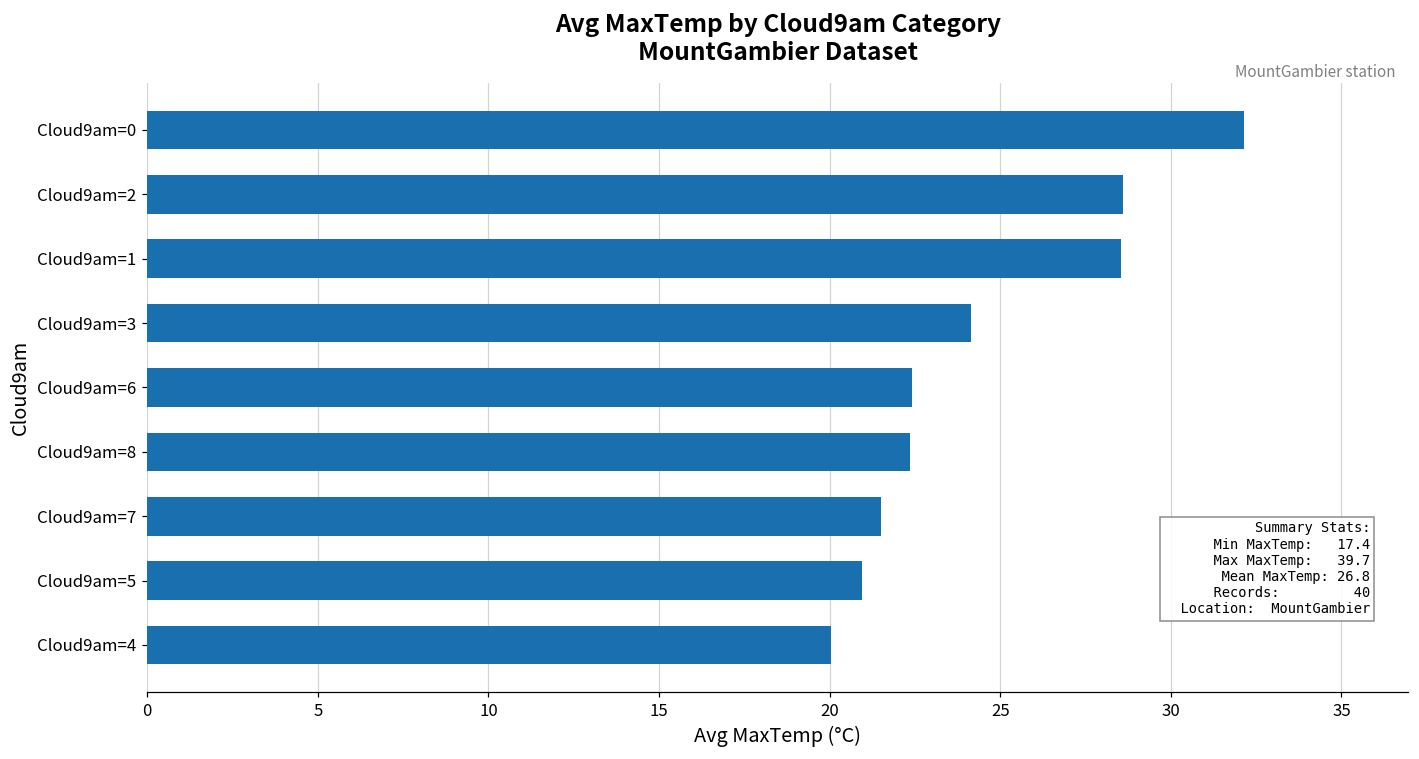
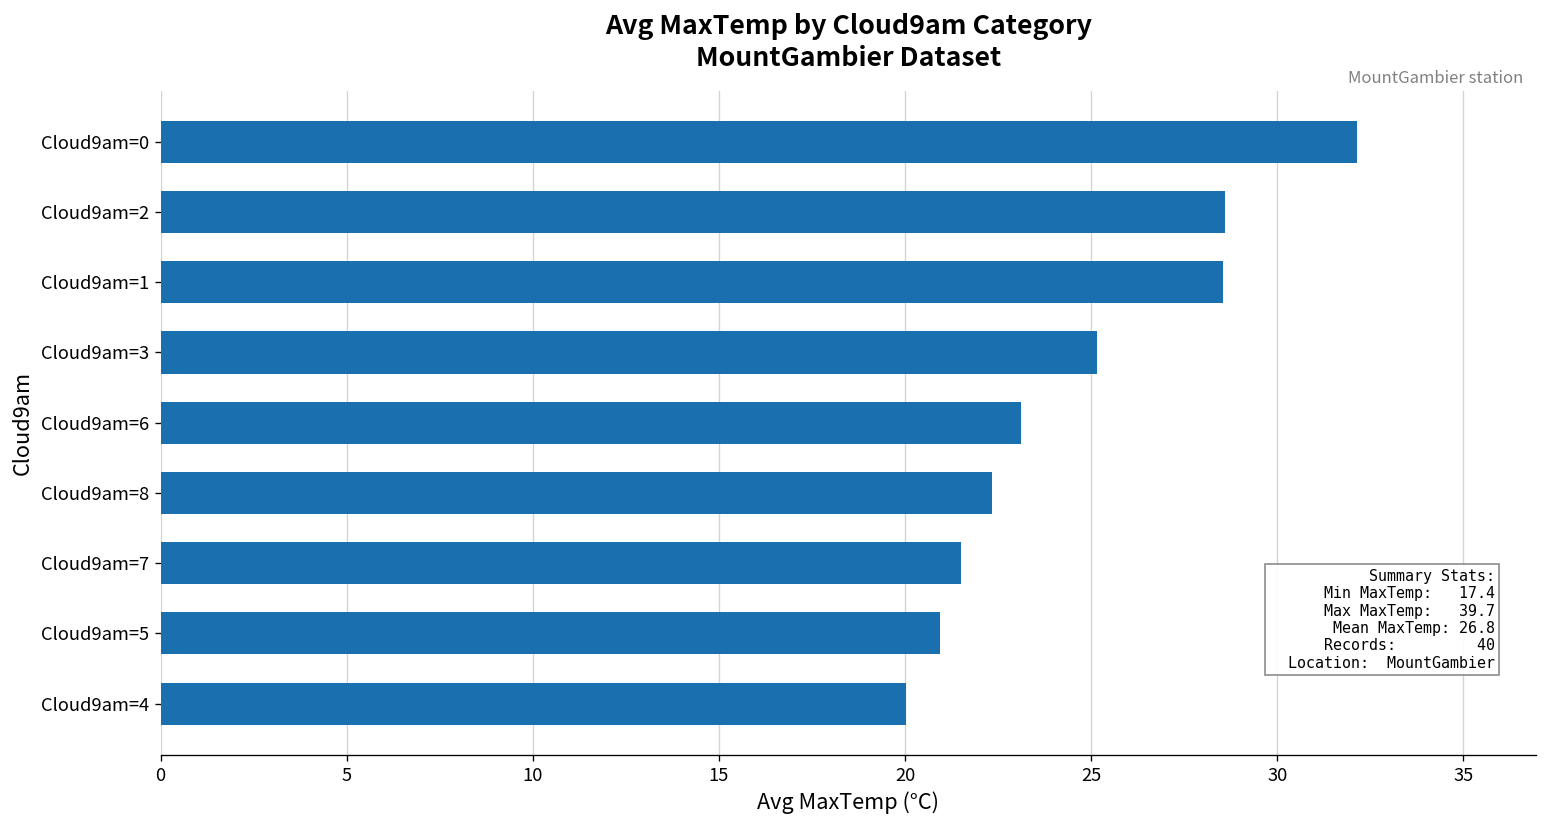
  {
    "Cloud9am=0": 32.1,
    "Cloud9am=2": 28.6,
    "Cloud9am=1": 28.6,
-   "Cloud9am=3": 24.2,
-   "Cloud9am=6": 22.4,
+   "Cloud9am=3": 25.2,
+   "Cloud9am=6": 23.1,
    "Cloud9am=8": 22.3,
    "Cloud9am=7": 21.5,
    "Cloud9am=5": 21.0,
    "Cloud9am=4": 20.0
  }
